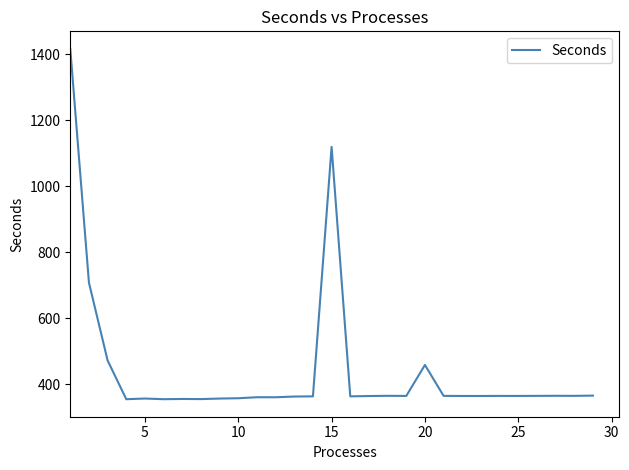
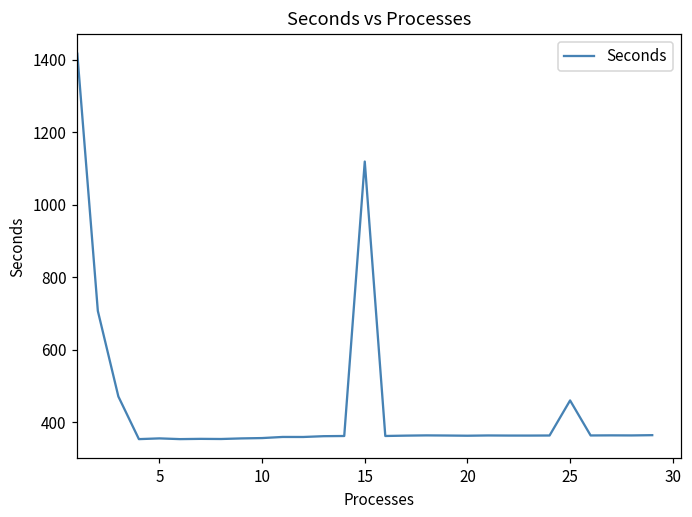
  {
    "5": 360,
    "10": 360,
    "15": 1120,
-   "20": 460,
-   "25": 360
+   "20": 360,
+   "25": 460
  }
